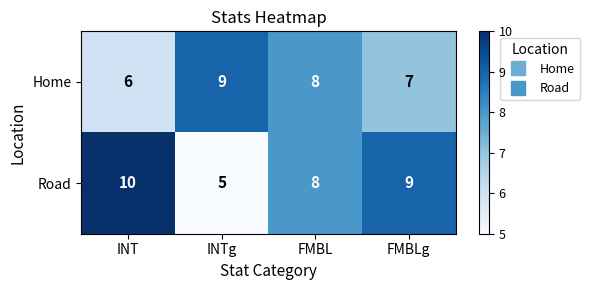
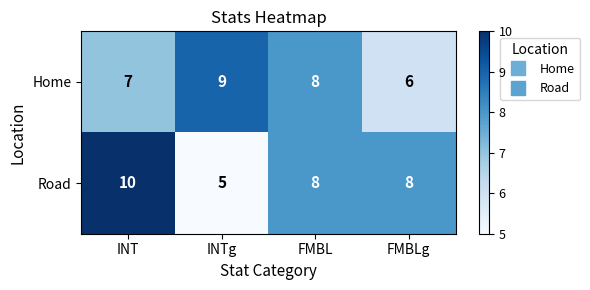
  {
    "Home": {
-     "INT": 6,
+     "INT": 7,
      "INTg": 9,
      "FMBL": 8,
-     "FMBLg": 7
+     "FMBLg": 6
    },
    "Road": {
      "INT": 10,
      "INTg": 5,
      "FMBL": 8,
-     "FMBLg": 9
+     "FMBLg": 8
    }
  }
